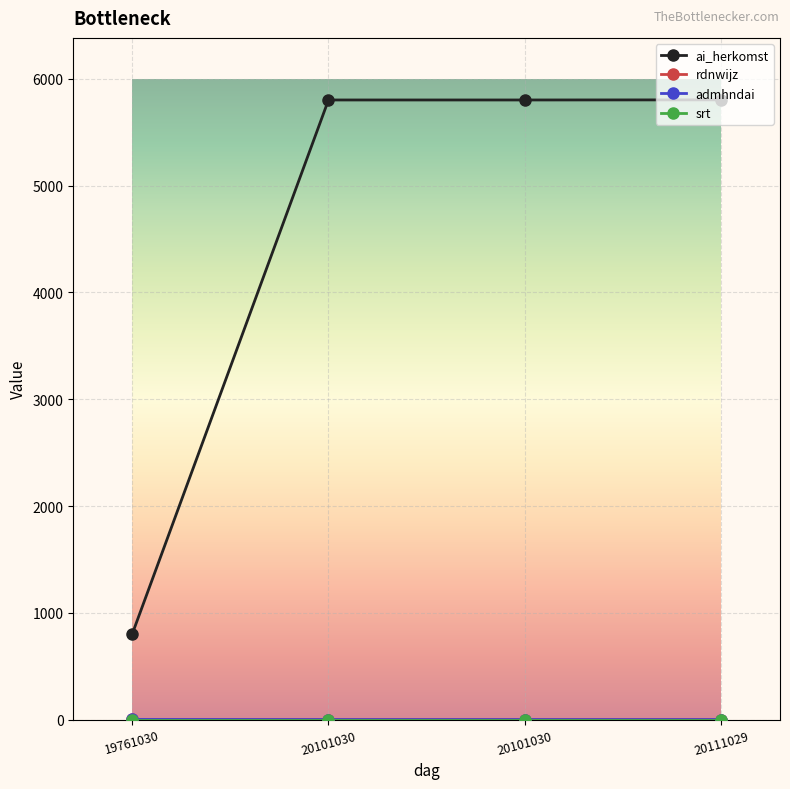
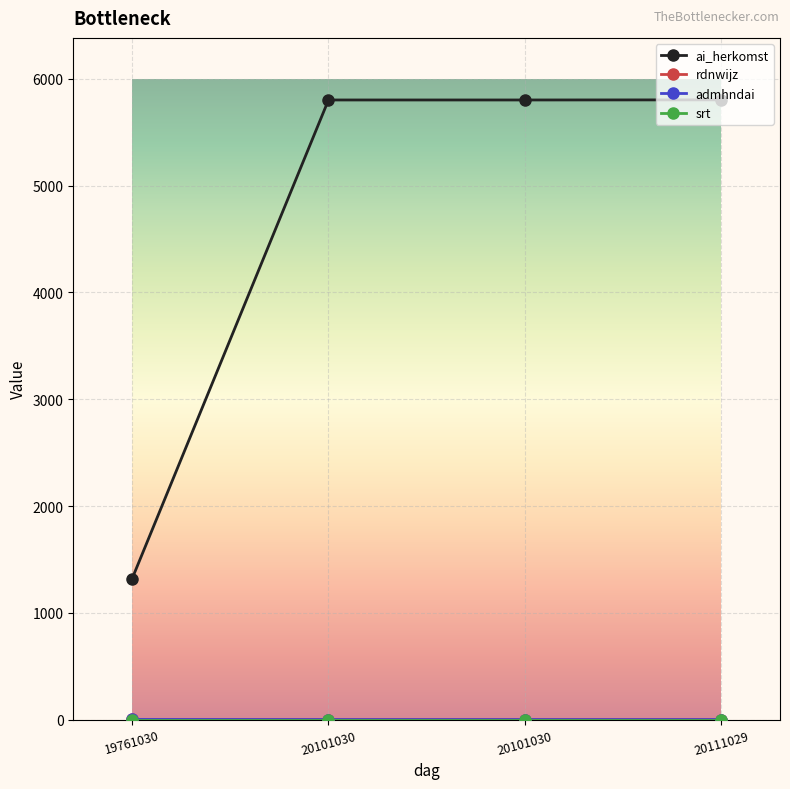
  {
    "ai_herkomst": {
-     "19761030": 800
+     "19761030": 1320
    }
  }
